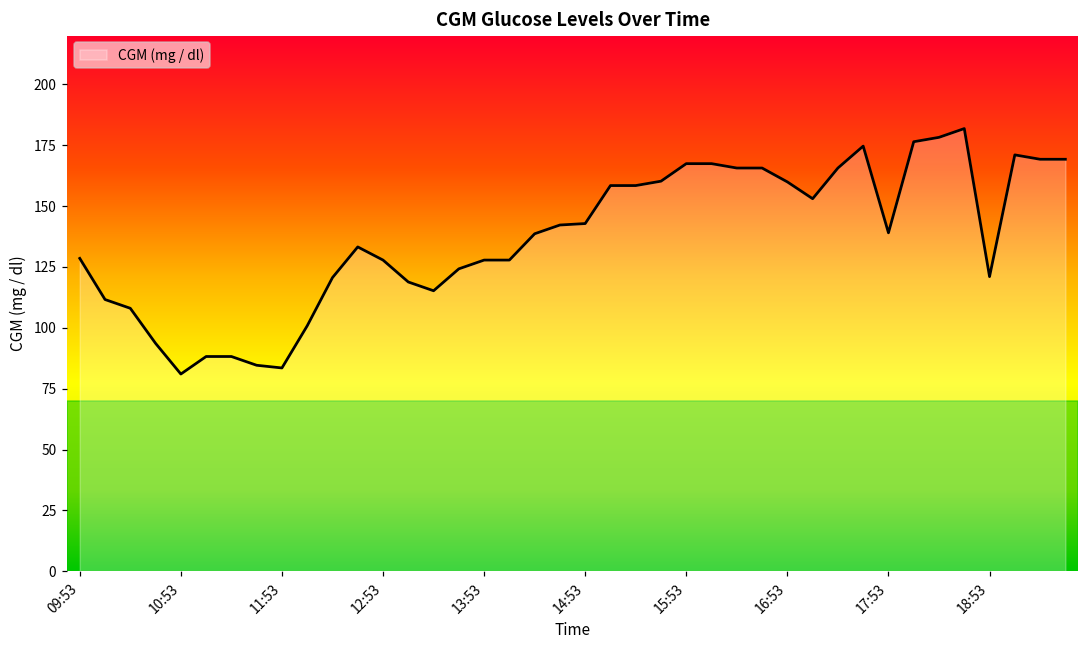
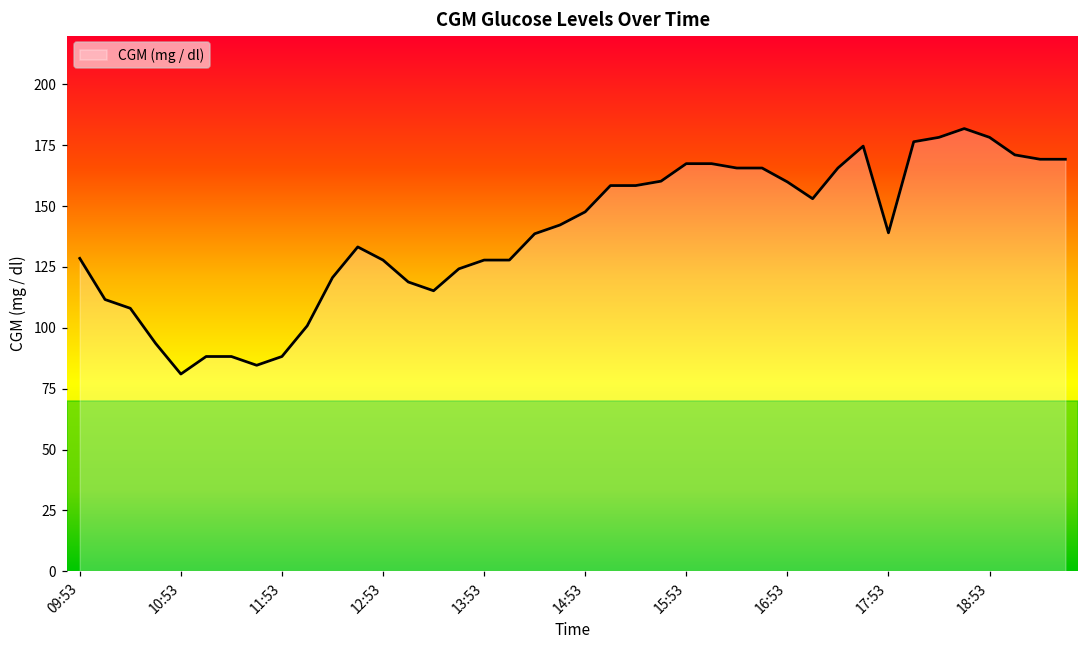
  {
    "09:53": 129,
    "10:53": 81,
-   "11:53": 84,
+   "11:53": 88,
    "12:53": 128,
    "13:53": 128,
-   "14:53": 143,
+   "14:53": 148,
    "15:53": 167,
    "16:53": 160,
    "17:53": 139,
-   "18:53": 121
+   "18:53": 178
  }
